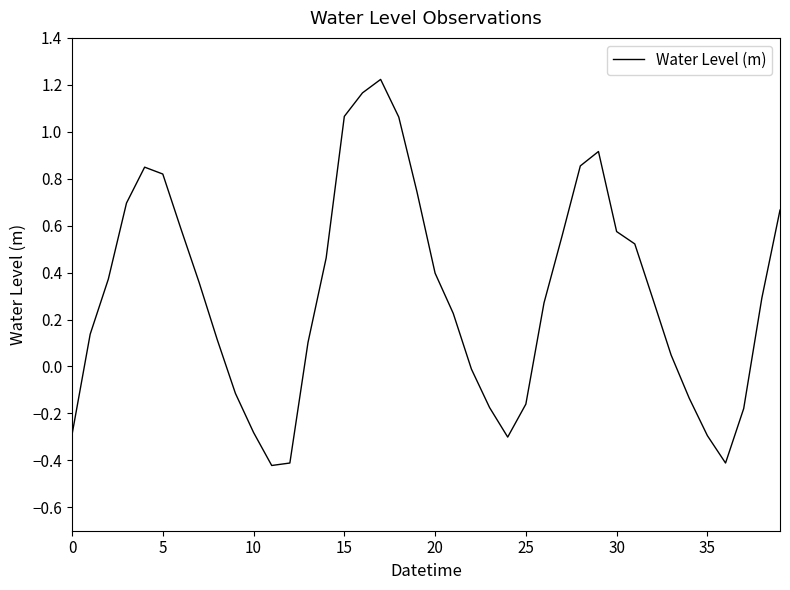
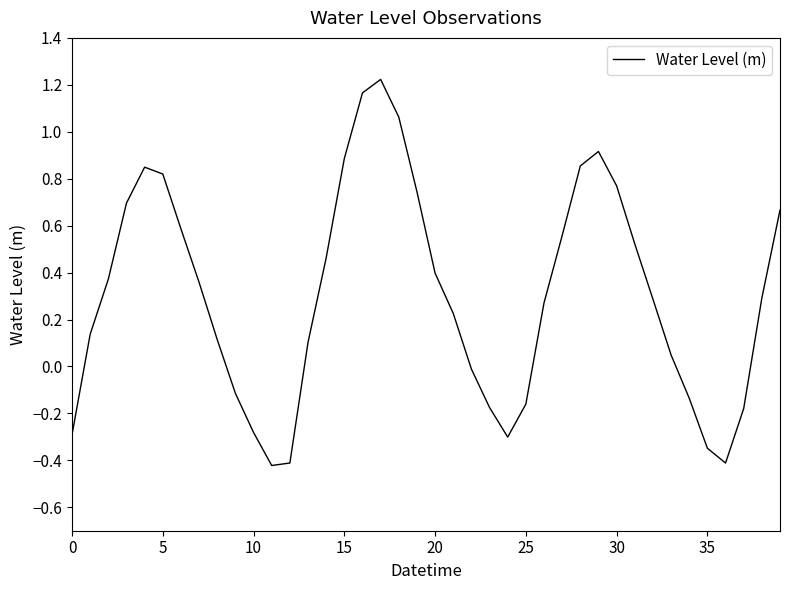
  {
    "0": -0.29,
    "5": 0.82,
    "10": -0.28,
-   "15": 1.07,
+   "15": 0.89,
    "20": 0.40,
    "25": -0.16,
-   "30": 0.57,
-   "35": -0.29
+   "30": 0.77,
+   "35": -0.35
  }
